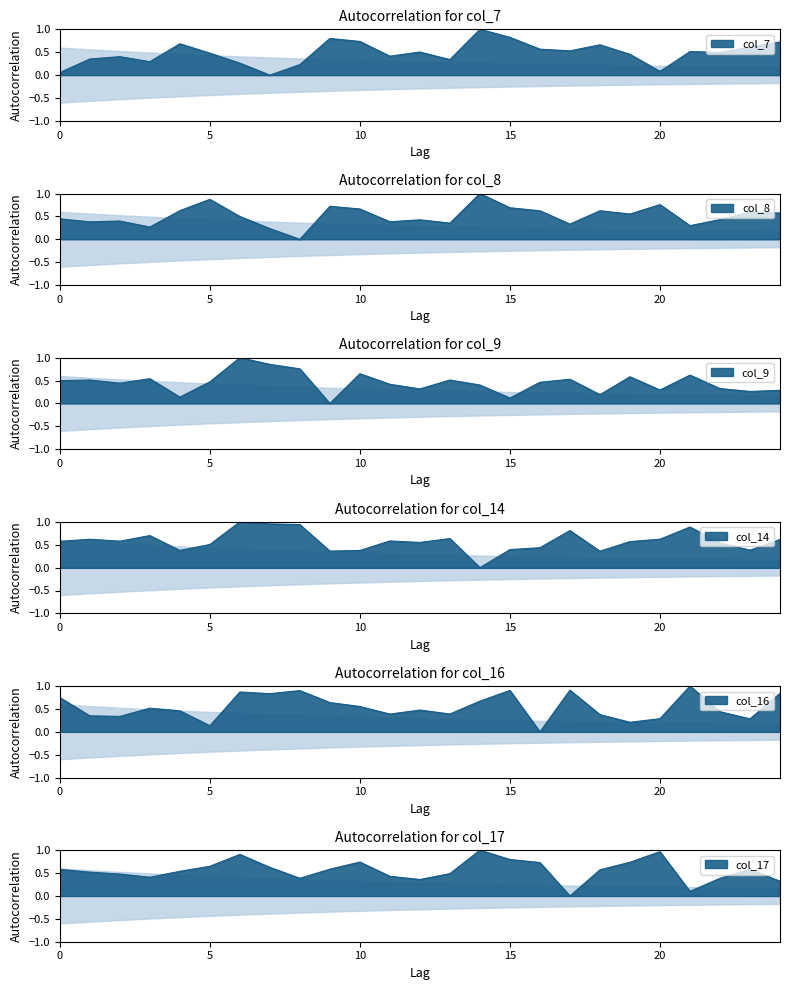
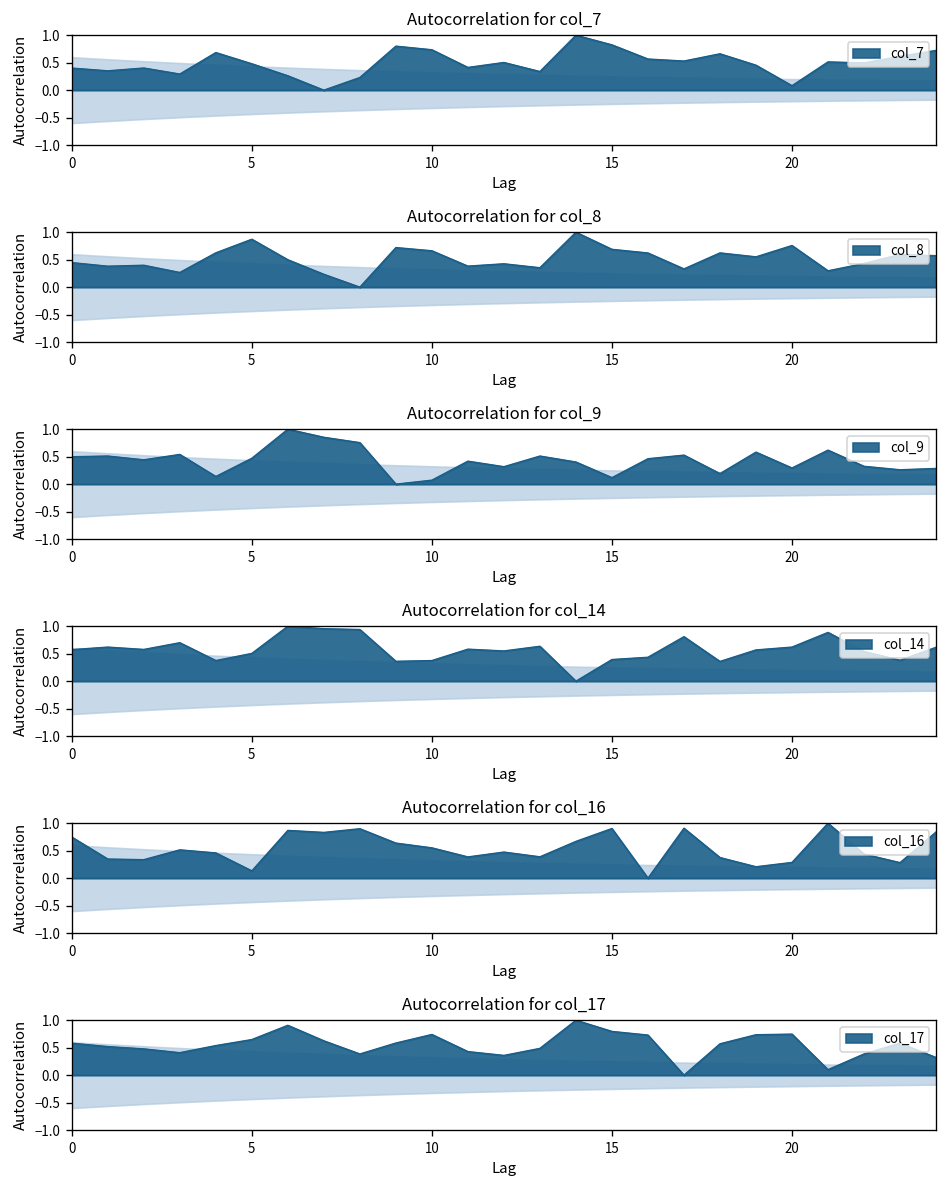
  {
    "Autocorrelation for col_7": {
      "col_7": {
-       "0": 0.1,
+       "0": 0.4,
        "10": 0.7,
        "15": 0.8,
        "20": 0.1
      }
    },
    "Autocorrelation for col_8": {
      "col_8": {
        "0": 0.4,
        "5": 0.9,
        "10": 0.7,
        "15": 0.7,
        "20": 0.8
      }
    },
    "Autocorrelation for col_9": {
      "col_9": {
        "0": 0.5,
-       "10": 0.6,
+       "10": 0.1,
        "15": 0.1,
        "20": 0.3
      }
    },
    "Autocorrelation for col_14": {
      "col_14": {
        "5": 0.5,
        "15": 0.4,
        "20": 0.6
      }
    },
    "Autocorrelation for col_16": {
      "col_16": {
        "0": 0.7,
        "5": 0.1,
        "10": 0.6,
        "15": 0.9,
        "20": 0.3
      }
    },
    "Autocorrelation for col_17": {
      "col_17": {
        "5": 0.6,
        "10": 0.7,
        "15": 0.8,
-       "20": 1.0
+       "20": 0.7
      }
    }
  }
